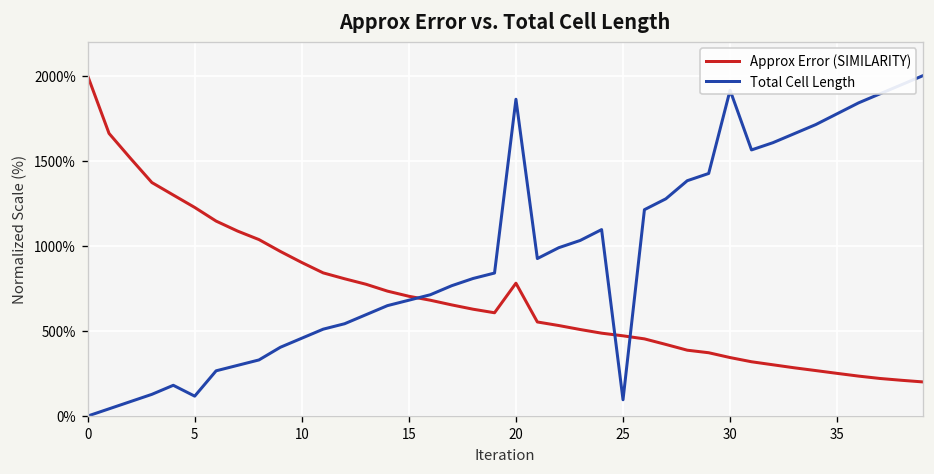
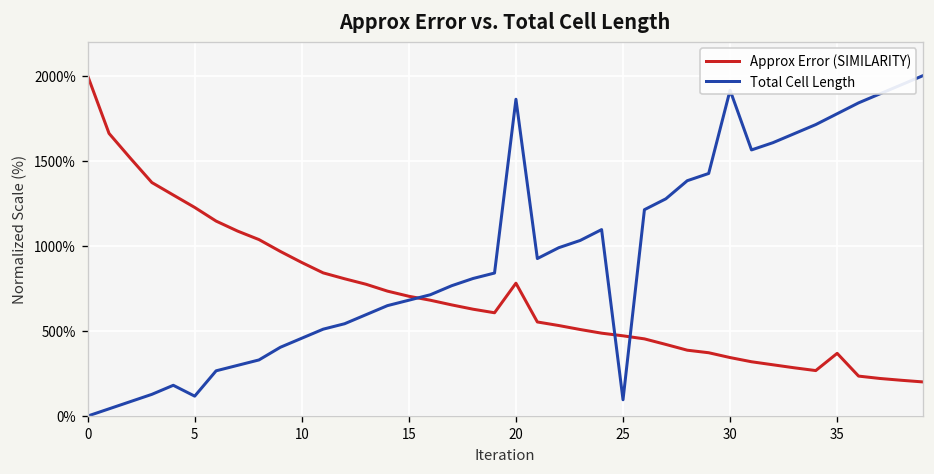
  {
    "Approx Error (SIMILARITY)": {
      "0": "2000%",
      "5": "1230%",
      "10": "900%",
      "15": "700%",
      "20": "780%",
      "25": "470%",
      "30": "340%",
-     "35": "250%"
+     "35": "370%"
    },
    "Total Cell Length": {
      "0": "0%",
      "5": "120%",
      "10": "460%",
      "15": "680%",
      "20": "1860%",
      "25": "100%",
      "35": "1780%"
    }
  }
